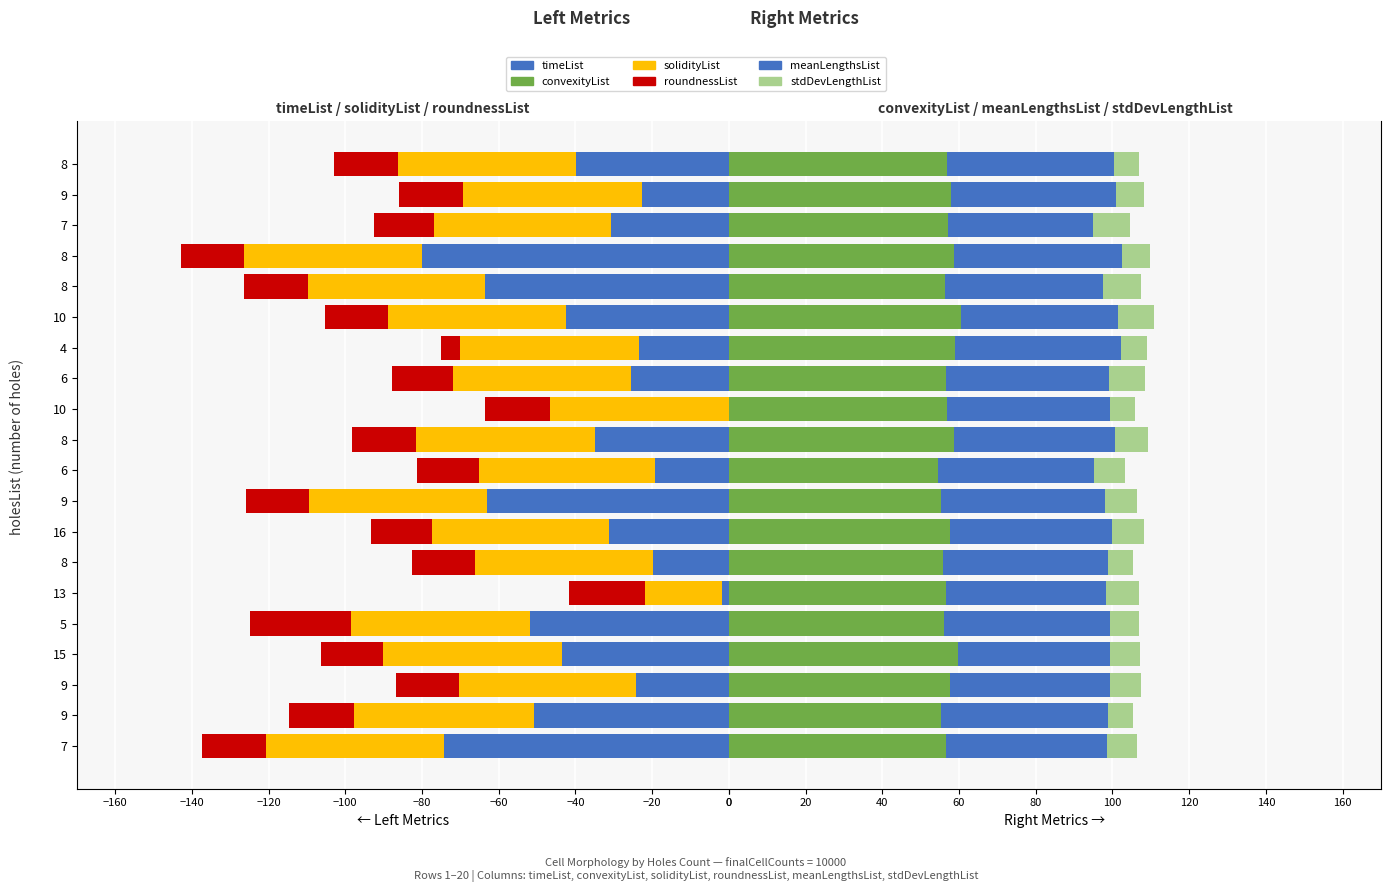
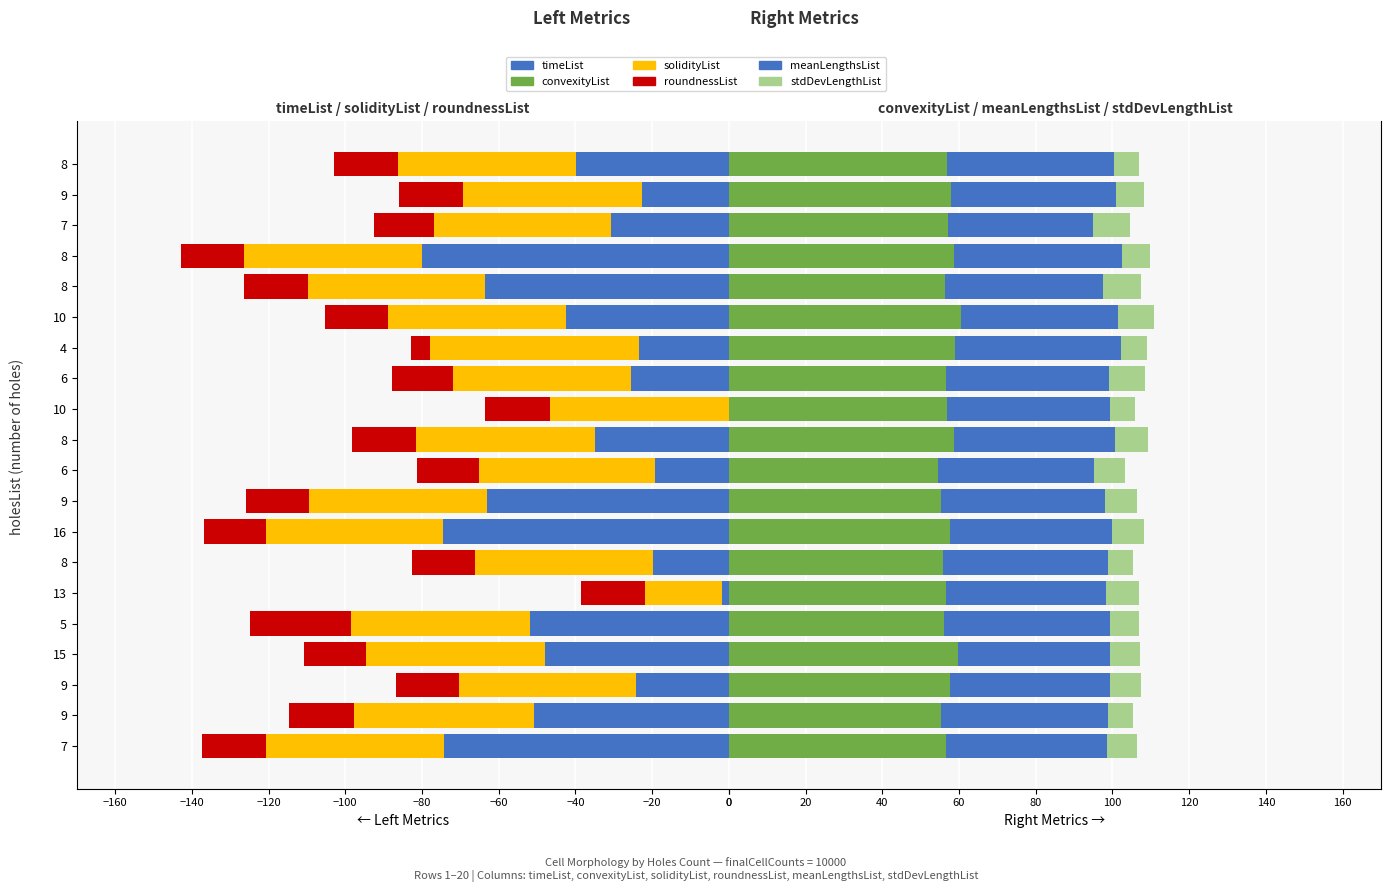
  {
    "timeList / solidityList / roundnessList": {
      "timeList": {
        "4": -23,
-       "16": -31,
+       "16": -75,
        "13": -2,
        "5": -52,
-       "15": -44
+       "15": -48
      },
      "solidityList": {
-       "4": -47,
+       "4": -54,
        "16": -46,
        "13": -20,
        "5": -47,
        "15": -47
      },
      "roundnessList": {
        "4": -5,
        "16": -16,
-       "13": -20,
+       "13": -17,
        "5": -26,
        "15": -16
      }
    }
  }
